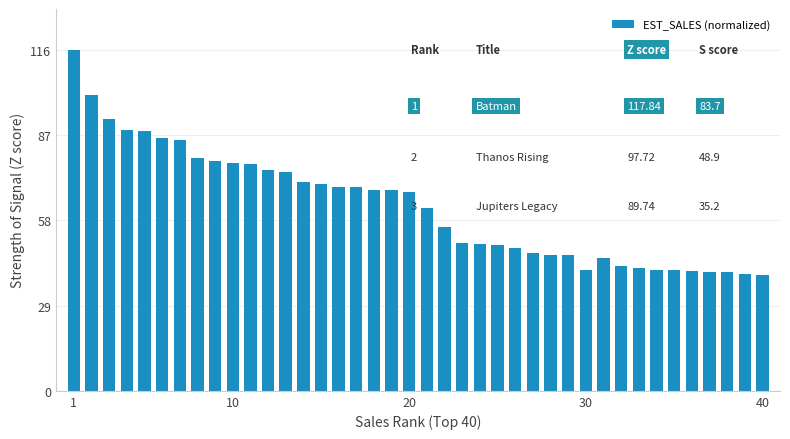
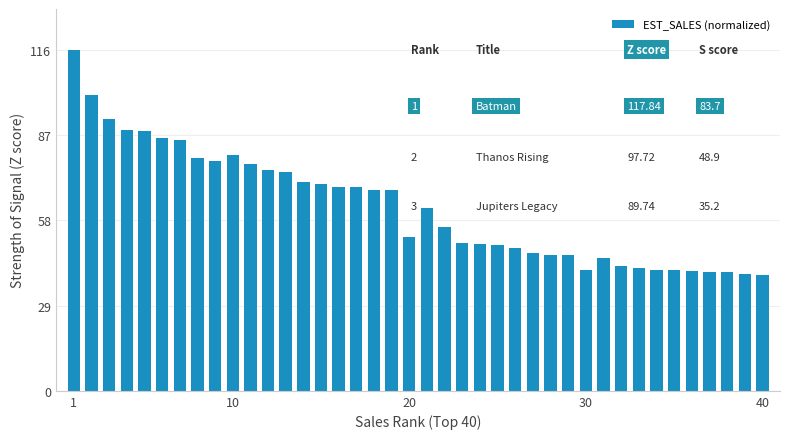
  {
    "1": 116,
-   "10": 77,
-   "20": 68,
+   "10": 80,
+   "20": 52,
    "30": 41,
    "40": 40
  }
